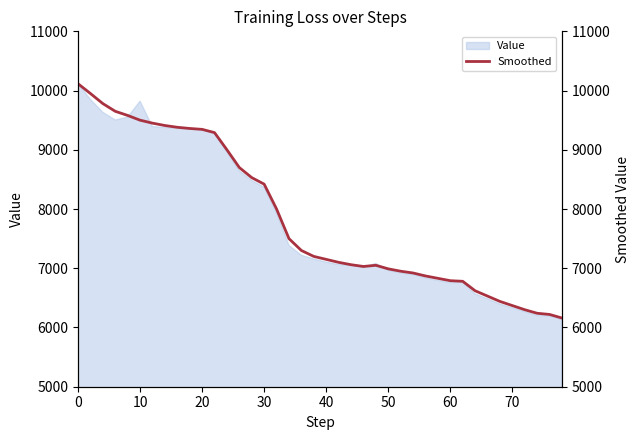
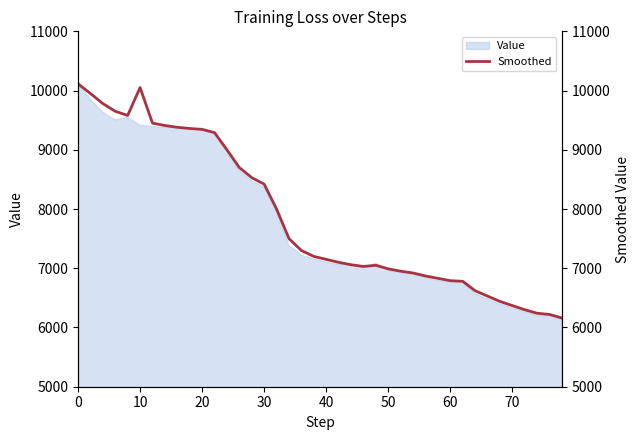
  {
    "Value": {
      "0": 10100,
-     "10": 9800,
+     "10": 9400,
      "20": 9300,
      "30": 8400,
      "40": 7100,
      "50": 7000,
      "60": 6800,
      "70": 6300
    },
    "Smoothed": {
      "0": 10100,
-     "10": 9500,
+     "10": 10100,
      "20": 9300,
      "30": 8400,
      "40": 7200,
      "50": 7000,
      "60": 6800,
      "70": 6400
    }
  }
